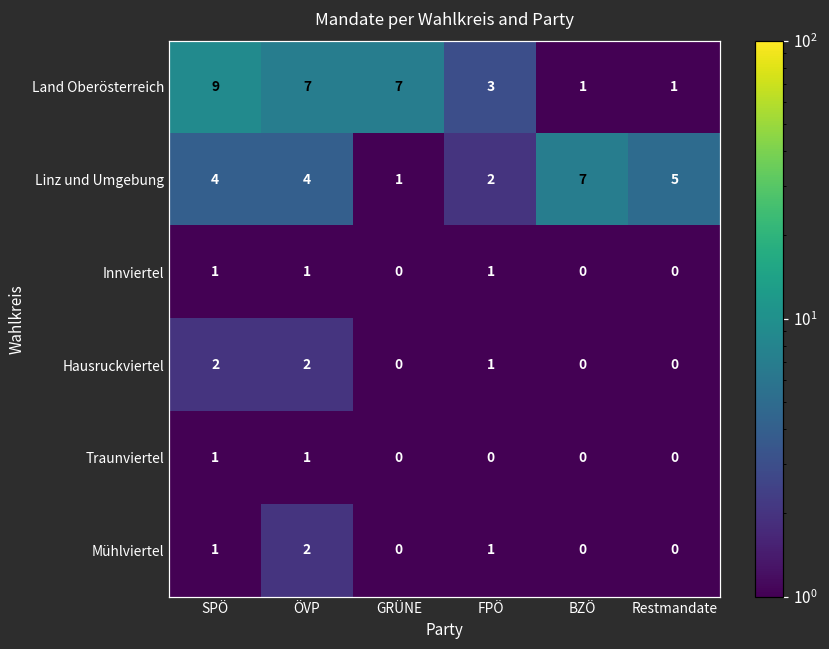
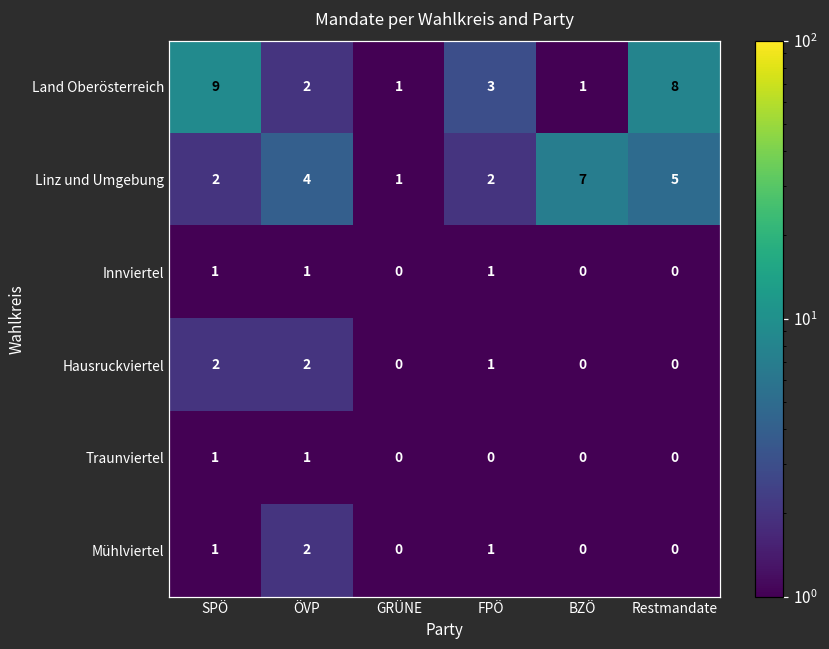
  {
    "Land Oberösterreich": {
      "SPÖ": 9,
-     "ÖVP": 7,
-     "GRÜNE": 7,
+     "ÖVP": 2,
+     "GRÜNE": 1,
      "FPÖ": 3,
      "BZÖ": 1,
-     "Restmandate": 1
+     "Restmandate": 8
    },
    "Linz und Umgebung": {
-     "SPÖ": 4,
+     "SPÖ": 2,
      "ÖVP": 4,
      "GRÜNE": 1,
      "FPÖ": 2,
      "BZÖ": 7,
      "Restmandate": 5
    },
    "Innviertel": {
      "SPÖ": 1,
      "ÖVP": 1,
      "GRÜNE": 0,
      "FPÖ": 1,
      "BZÖ": 0,
      "Restmandate": 0
    },
    "Hausruckviertel": {
      "SPÖ": 2,
      "ÖVP": 2,
      "GRÜNE": 0,
      "FPÖ": 1,
      "BZÖ": 0,
      "Restmandate": 0
    },
    "Traunviertel": {
      "SPÖ": 1,
      "ÖVP": 1,
      "GRÜNE": 0,
      "FPÖ": 0,
      "BZÖ": 0,
      "Restmandate": 0
    },
    "Mühlviertel": {
      "SPÖ": 1,
      "ÖVP": 2,
      "GRÜNE": 0,
      "FPÖ": 1,
      "BZÖ": 0,
      "Restmandate": 0
    }
  }
